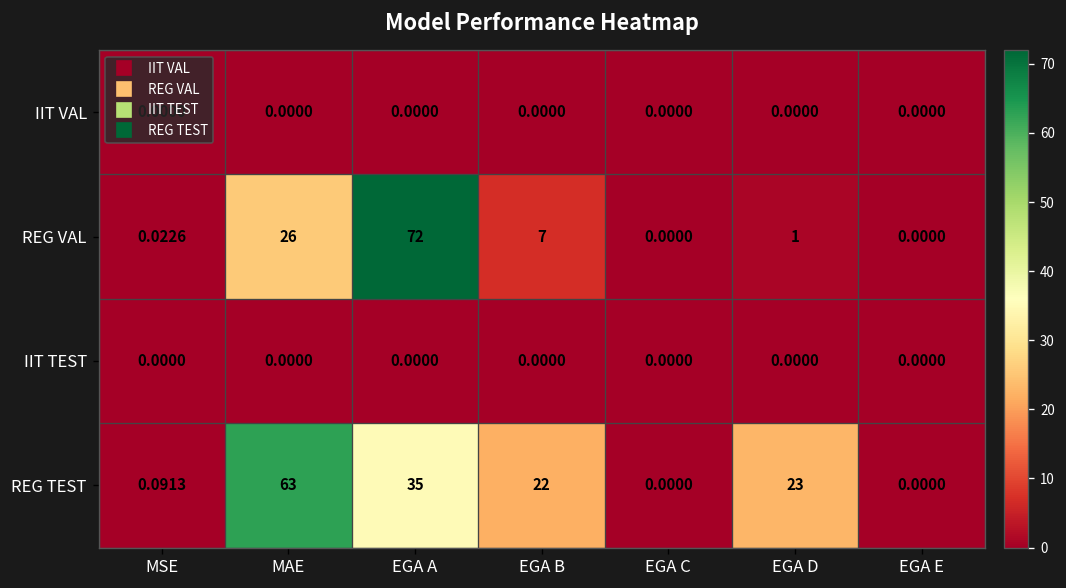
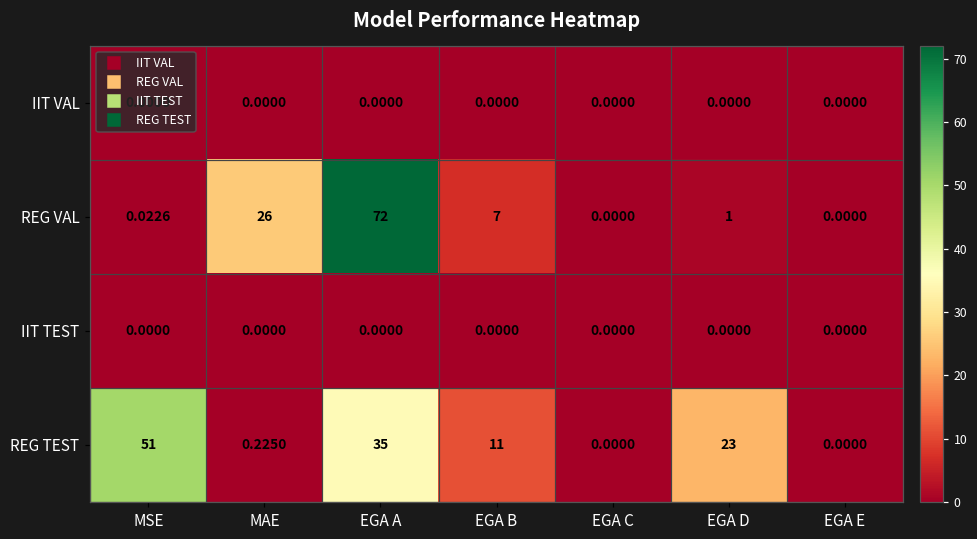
  {
    "IIT VAL": {
      "MAE": 0.0000,
      "EGA A": 0.0000,
      "EGA B": 0.0000,
      "EGA C": 0.0000,
      "EGA D": 0.0000,
      "EGA E": 0.0000
    },
    "REG VAL": {
      "MSE": 0.0226,
      "MAE": 26,
      "EGA A": 72,
      "EGA B": 7,
      "EGA C": 0.0000,
      "EGA D": 1,
      "EGA E": 0.0000
    },
    "IIT TEST": {
      "MSE": 0.0000,
      "MAE": 0.0000,
      "EGA A": 0.0000,
      "EGA B": 0.0000,
      "EGA C": 0.0000,
      "EGA D": 0.0000,
      "EGA E": 0.0000
    },
    "REG TEST": {
-     "MSE": 0.0913,
-     "MAE": 63,
+     "MSE": 51,
+     "MAE": 0.2250,
      "EGA A": 35,
-     "EGA B": 22,
+     "EGA B": 11,
      "EGA C": 0.0000,
      "EGA D": 23,
      "EGA E": 0.0000
    }
  }
